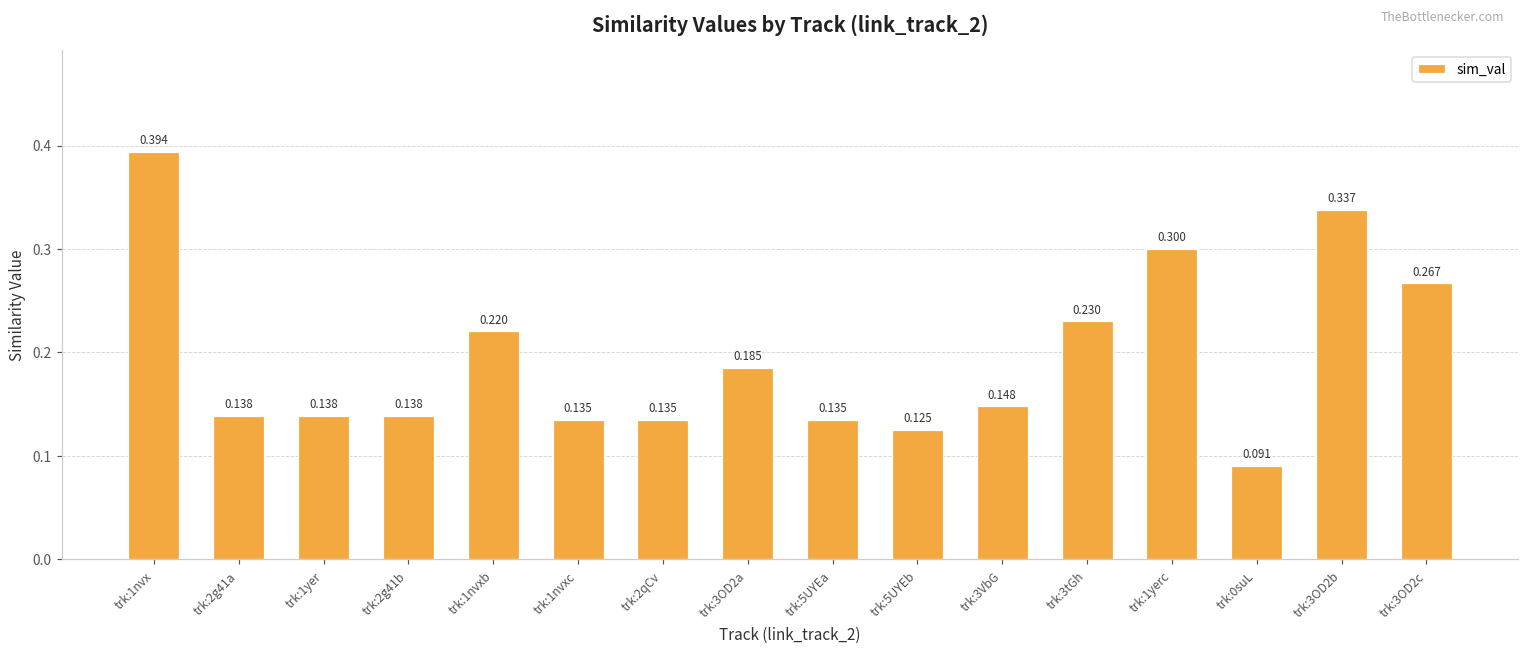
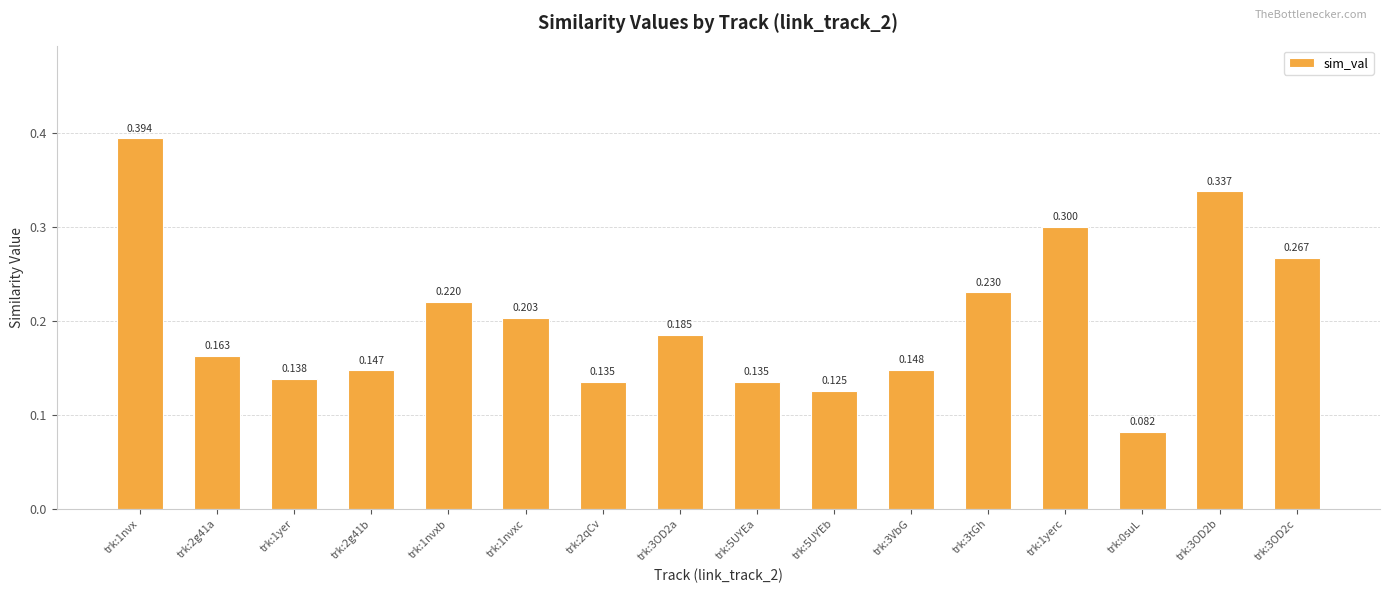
  {
    "trk:1nvx": 0.394,
-   "trk:2g41a": 0.138,
+   "trk:2g41a": 0.163,
    "trk:1yer": 0.138,
-   "trk:2g41b": 0.138,
+   "trk:2g41b": 0.147,
    "trk:1nvxb": 0.220,
-   "trk:1nvxc": 0.135,
+   "trk:1nvxc": 0.203,
    "trk:2qCv": 0.135,
    "trk:3OD2a": 0.185,
    "trk:5UYEa": 0.135,
    "trk:5UYEb": 0.125,
    "trk:3VbG": 0.148,
    "trk:3tGh": 0.230,
    "trk:1yerc": 0.300,
-   "trk:0suL": 0.091,
+   "trk:0suL": 0.082,
    "trk:3OD2b": 0.337,
    "trk:3OD2c": 0.267
  }
